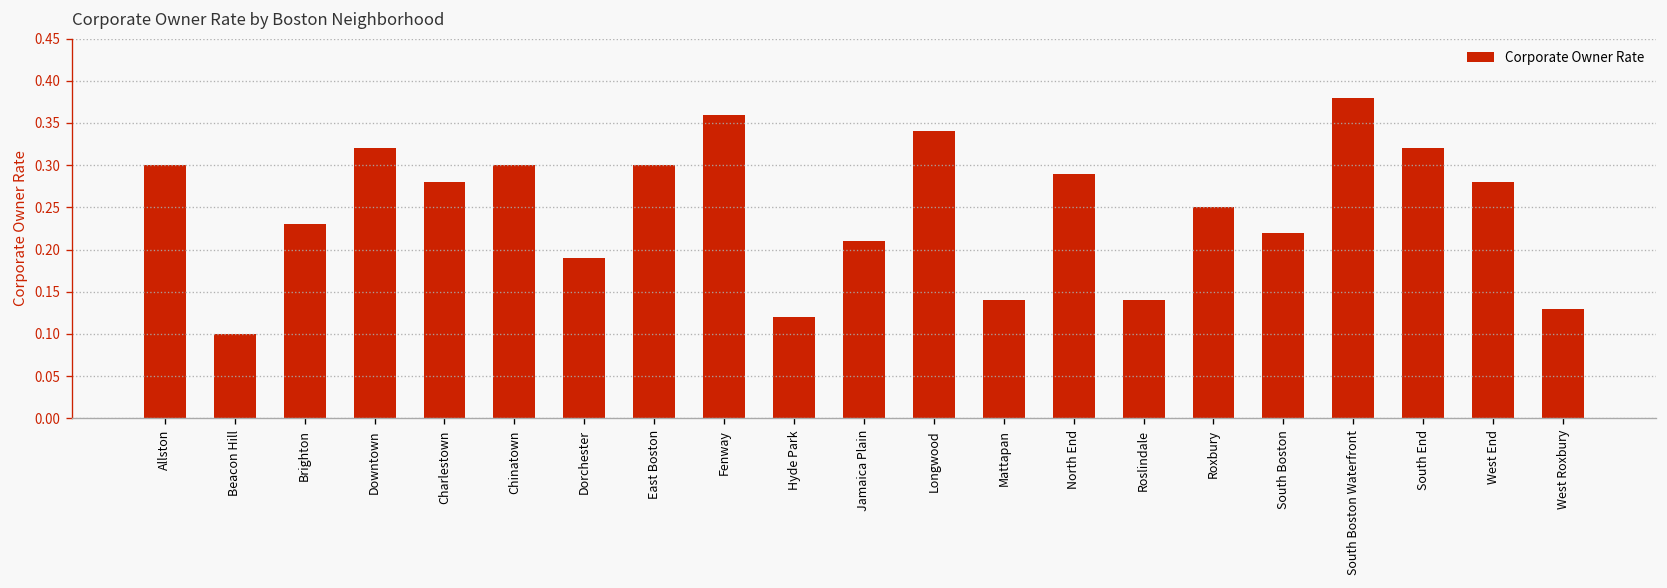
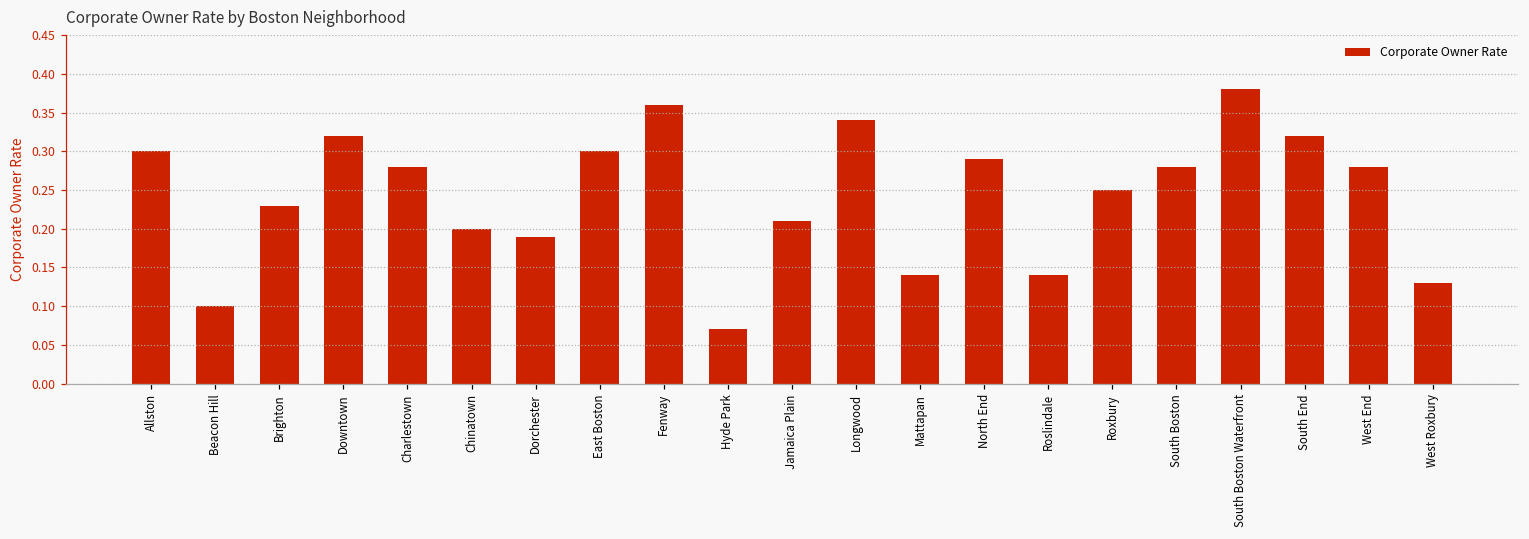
  {
    "Allston": 0.30,
    "Beacon Hill": 0.10,
    "Brighton": 0.23,
    "Downtown": 0.32,
    "Charlestown": 0.28,
-   "Chinatown": 0.3,
+   "Chinatown": 0.2,
    "Dorchester": 0.19,
    "East Boston": 0.30,
    "Fenway": 0.36,
-   "Hyde Park": 0.12,
+   "Hyde Park": 0.07,
    "Jamaica Plain": 0.21,
    "Longwood": 0.34,
    "Mattapan": 0.14,
    "North End": 0.29,
    "Roslindale": 0.14,
    "Roxbury": 0.25,
-   "South Boston": 0.22,
+   "South Boston": 0.28,
    "South Boston Waterfront": 0.38,
    "South End": 0.32,
    "West End": 0.28,
    "West Roxbury": 0.13
  }
